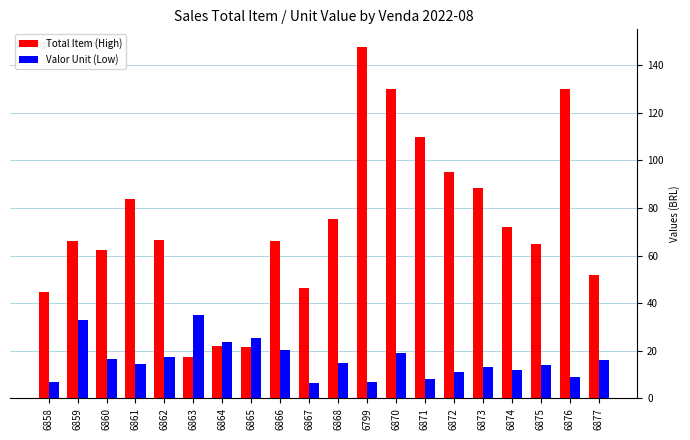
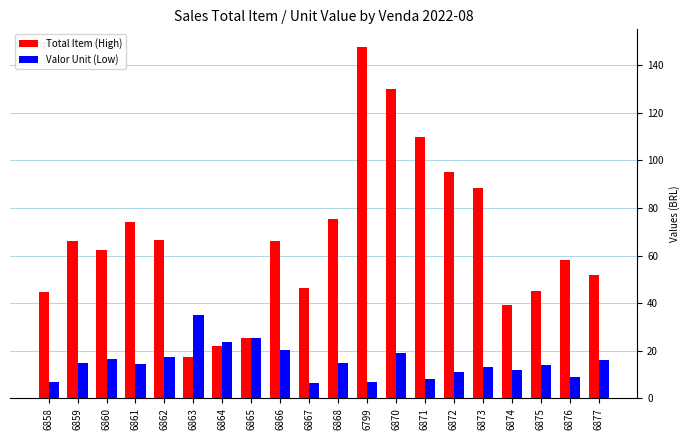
  {
    "Total Item (High)": {
      "6858": 44,
      "6859": 66,
      "6860": 62,
-     "6861": 84,
+     "6861": 74,
      "6862": 67,
      "6863": 18,
      "6864": 22,
-     "6865": 22,
+     "6865": 26,
      "6866": 66,
      "6867": 47,
      "6868": 76,
      "6799": 148,
      "6870": 130,
      "6871": 110,
      "6872": 95,
      "6873": 89,
-     "6874": 72,
-     "6875": 65,
-     "6876": 130,
+     "6874": 39,
+     "6875": 45,
+     "6876": 58,
      "6877": 52
    },
    "Valor Unit (Low)": {
      "6858": 7,
-     "6859": 33,
+     "6859": 15,
      "6860": 17,
      "6861": 15,
      "6862": 18,
      "6863": 35,
      "6864": 24,
      "6865": 26,
      "6866": 20,
      "6867": 7,
      "6868": 15,
      "6799": 7,
      "6870": 19,
      "6871": 8,
      "6872": 11,
      "6873": 13,
      "6874": 12,
      "6875": 14,
      "6876": 9,
      "6877": 16
    }
  }
